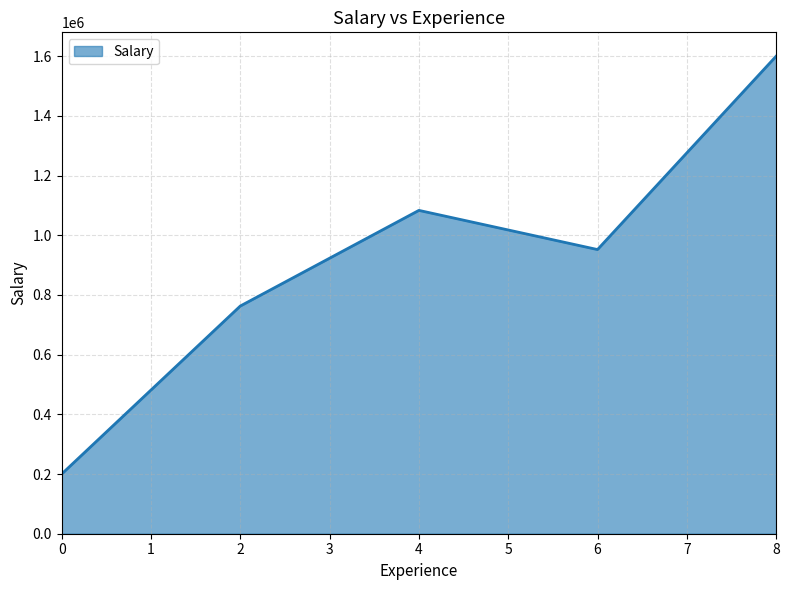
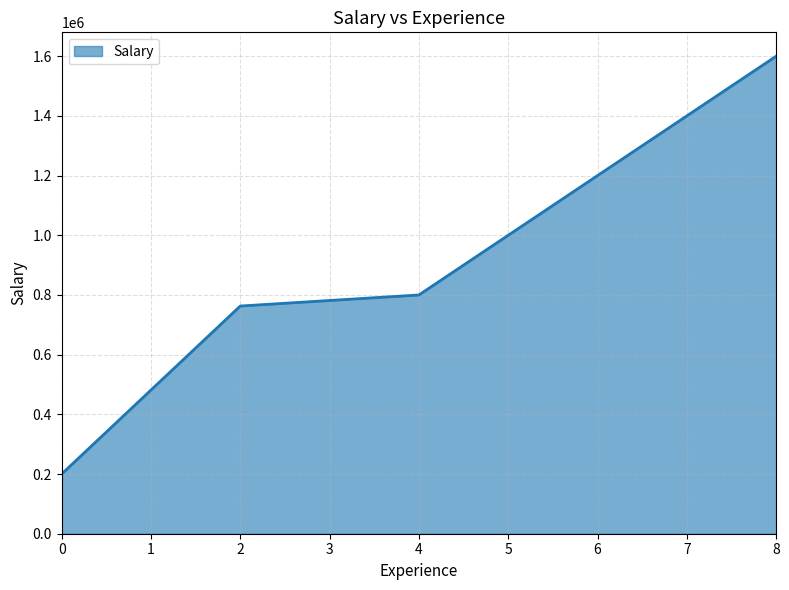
  {
    "0": 200000,
    "2": 760000,
-   "4": 1080000,
-   "6": 950000,
+   "4": 800000,
+   "6": 1200000,
    "8": 1600000
  }
